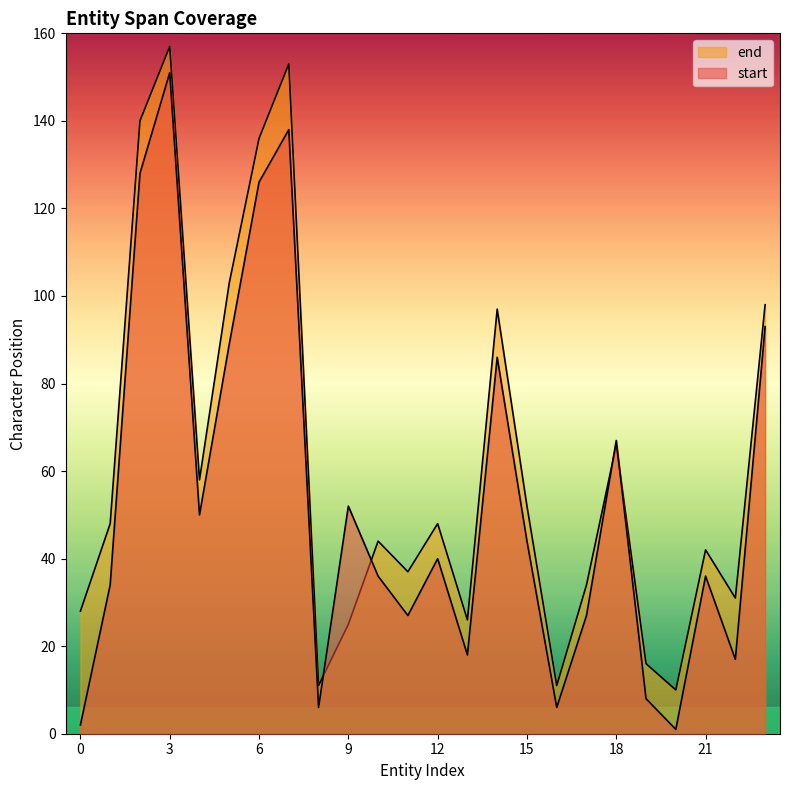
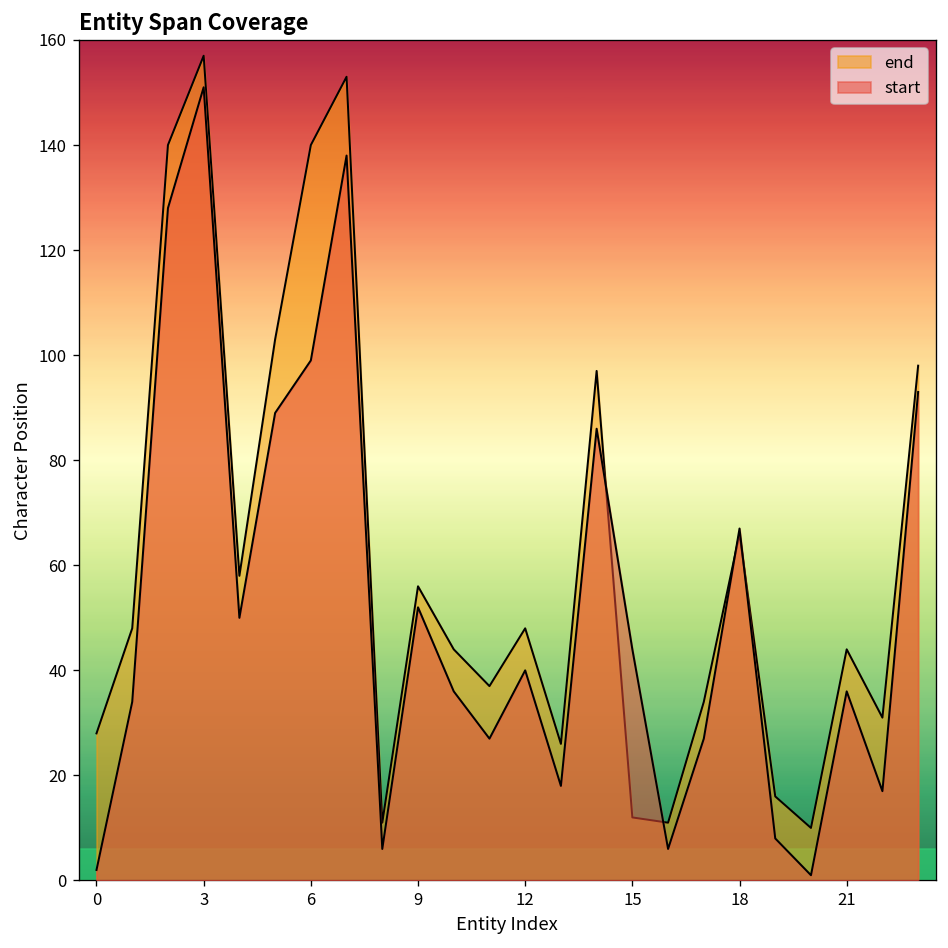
  {
    "end": {
      "0": 28,
      "3": 157,
-     "6": 136,
-     "9": 25,
+     "6": 140,
+     "9": 56,
      "12": 48,
-     "15": 52,
+     "15": 12,
      "18": 66,
-     "21": 42
+     "21": 44
    },
    "start": {
      "3": 151,
-     "6": 126,
+     "6": 99,
      "9": 52,
      "12": 40,
      "15": 44,
      "18": 67,
      "21": 36
    }
  }
